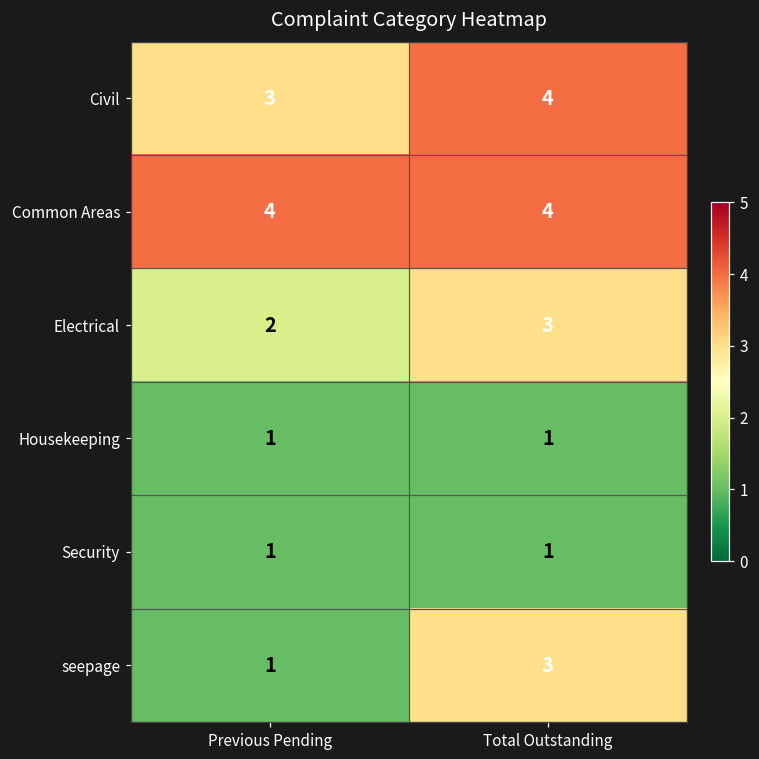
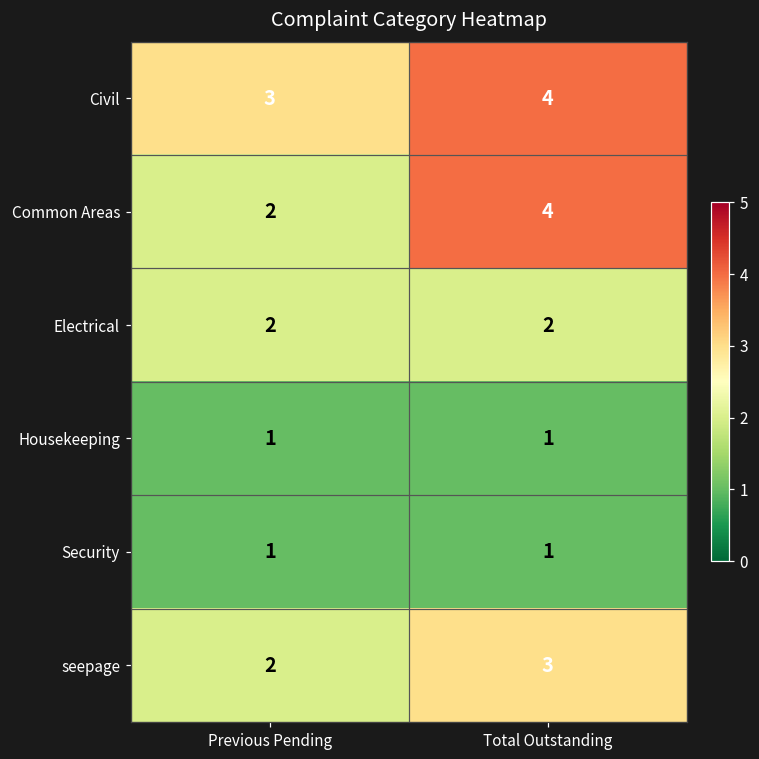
  {
    "Civil": {
      "Previous Pending": 3,
      "Total Outstanding": 4
    },
    "Common Areas": {
-     "Previous Pending": 4,
+     "Previous Pending": 2,
      "Total Outstanding": 4
    },
    "Electrical": {
      "Previous Pending": 2,
-     "Total Outstanding": 3
+     "Total Outstanding": 2
    },
    "Housekeeping": {
      "Previous Pending": 1,
      "Total Outstanding": 1
    },
    "Security": {
      "Previous Pending": 1,
      "Total Outstanding": 1
    },
    "seepage": {
-     "Previous Pending": 1,
+     "Previous Pending": 2,
      "Total Outstanding": 3
    }
  }
